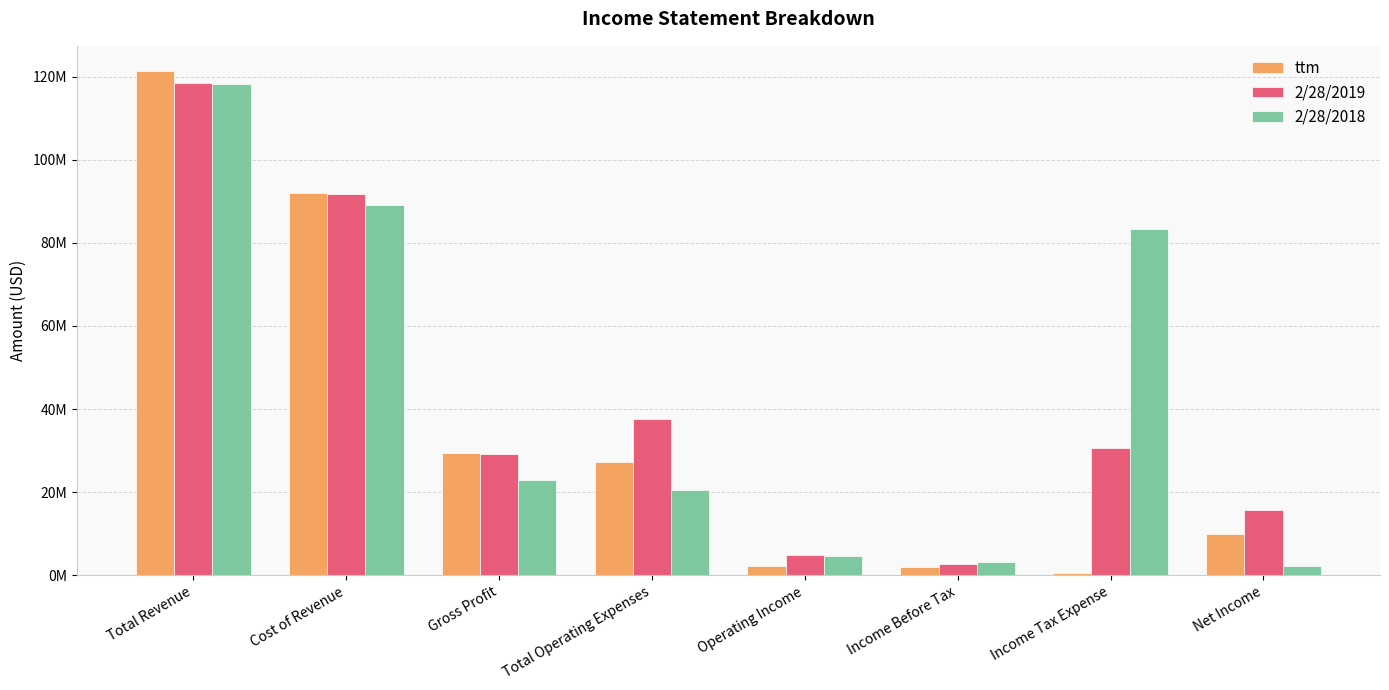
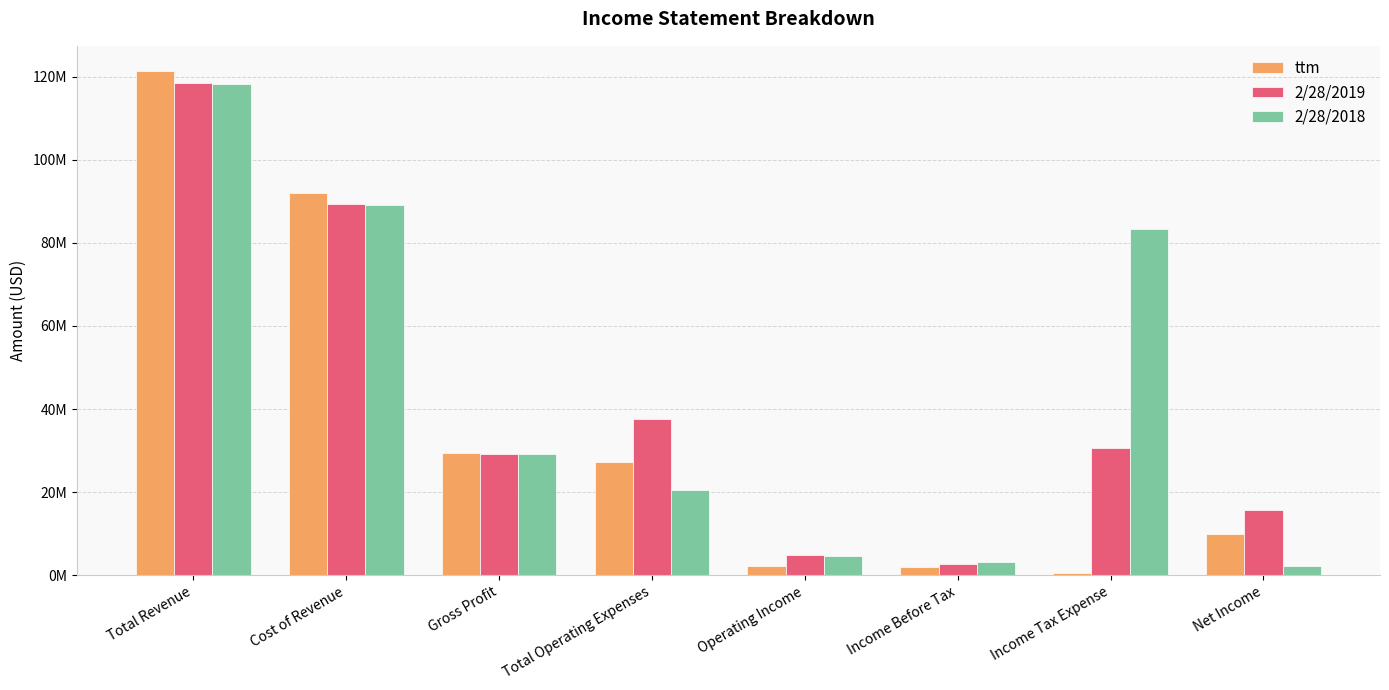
  {
    "ttm": {
      "Total Revenue": 121000000,
      "Cost of Revenue": 92000000,
      "Gross Profit": 29000000,
      "Total Operating Expenses": 27000000,
      "Operating Income": 2000000,
      "Income Before Tax": 2000000,
      "Net Income": 10000000
    },
    "2/28/2019": {
      "Total Revenue": 119000000,
-     "Cost of Revenue": 92000000,
+     "Cost of Revenue": 89000000,
      "Gross Profit": 29000000,
      "Total Operating Expenses": 38000000,
      "Operating Income": 5000000,
      "Income Before Tax": 3000000,
      "Income Tax Expense": 31000000,
      "Net Income": 16000000
    },
    "2/28/2018": {
      "Total Revenue": 118000000,
      "Cost of Revenue": 89000000,
-     "Gross Profit": 23000000,
+     "Gross Profit": 29000000,
      "Total Operating Expenses": 21000000,
      "Operating Income": 5000000,
      "Income Before Tax": 3000000,
      "Income Tax Expense": 83000000,
      "Net Income": 2000000
    }
  }
